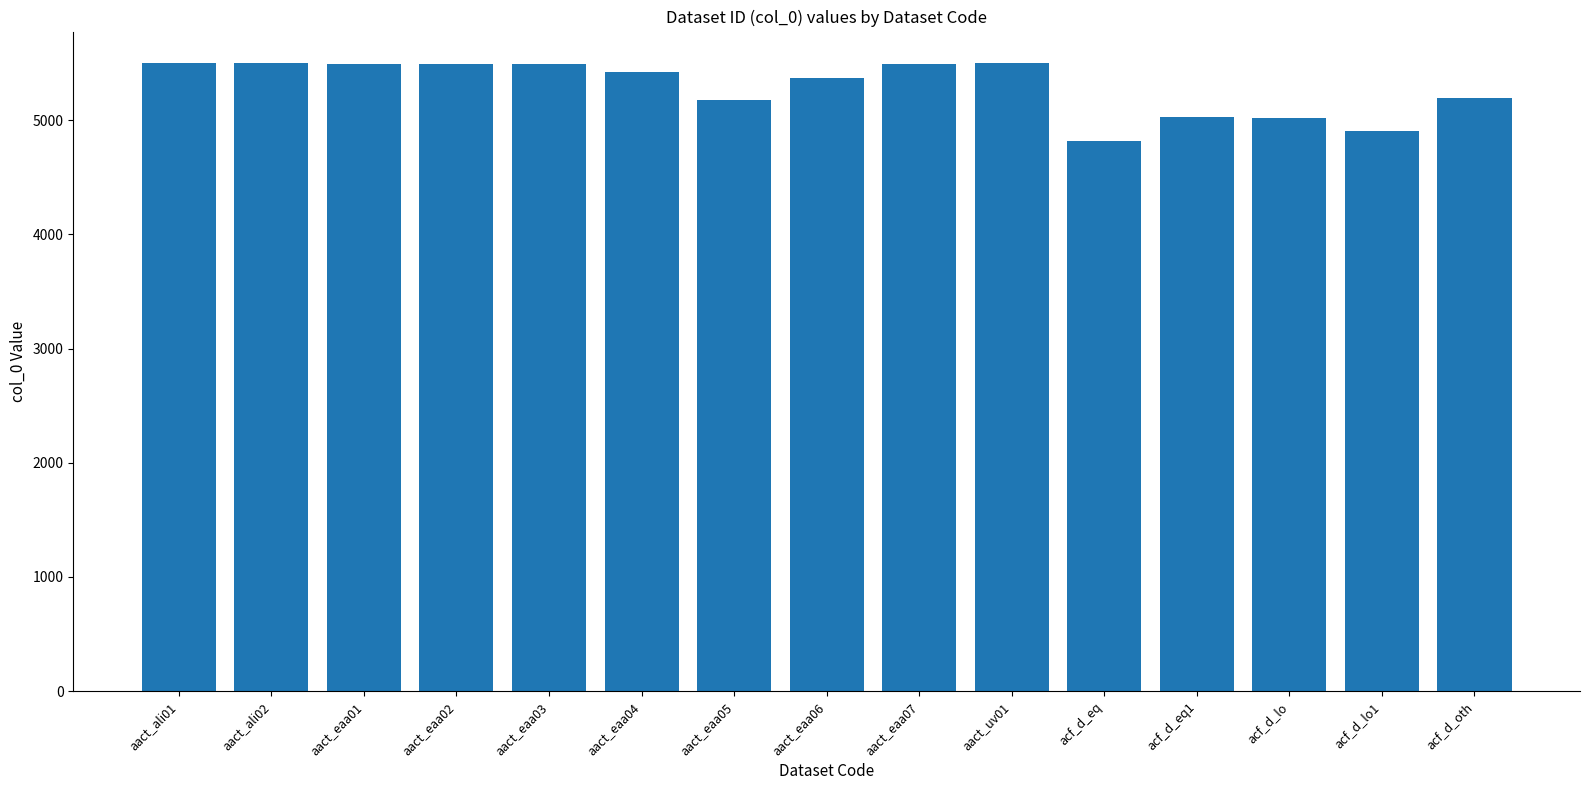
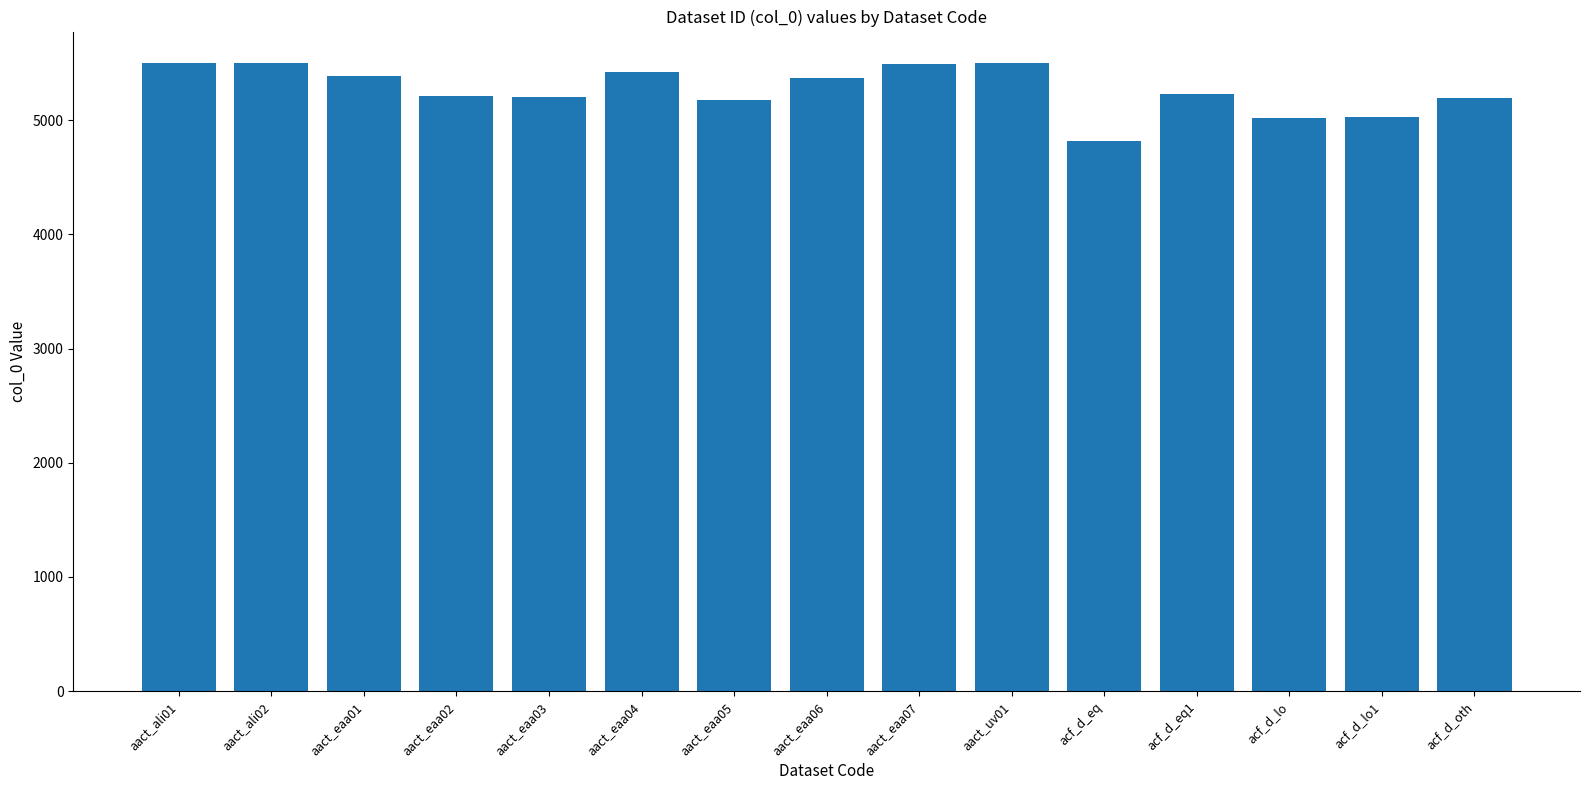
  {
    "aact_ali01": 5500,
    "aact_ali02": 5500,
-   "aact_eaa01": 5490,
-   "aact_eaa02": 5490,
-   "aact_eaa03": 5490,
+   "aact_eaa01": 5380,
+   "aact_eaa02": 5210,
+   "aact_eaa03": 5200,
    "aact_eaa04": 5420,
    "aact_eaa05": 5180,
    "aact_eaa06": 5370,
    "aact_eaa07": 5500,
    "aact_uv01": 5500,
    "acf_d_eq": 4820,
-   "acf_d_eq1": 5030,
+   "acf_d_eq1": 5230,
    "acf_d_lo": 5020,
-   "acf_d_lo1": 4900,
+   "acf_d_lo1": 5020,
    "acf_d_oth": 5200
  }
